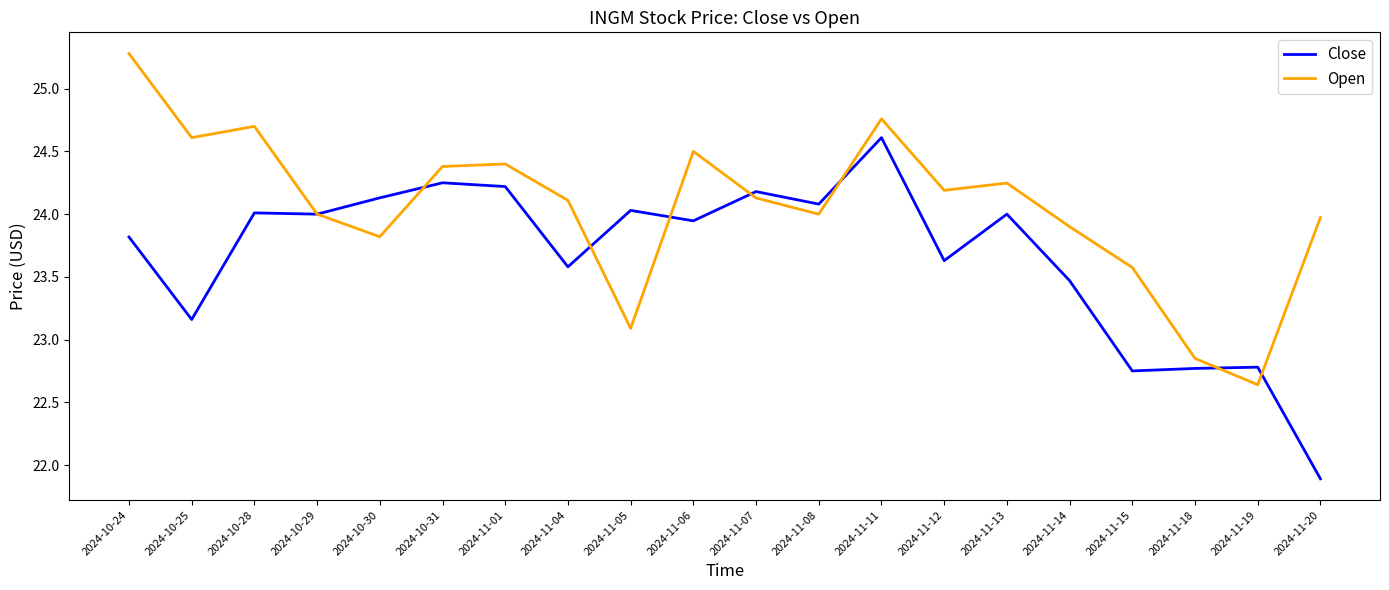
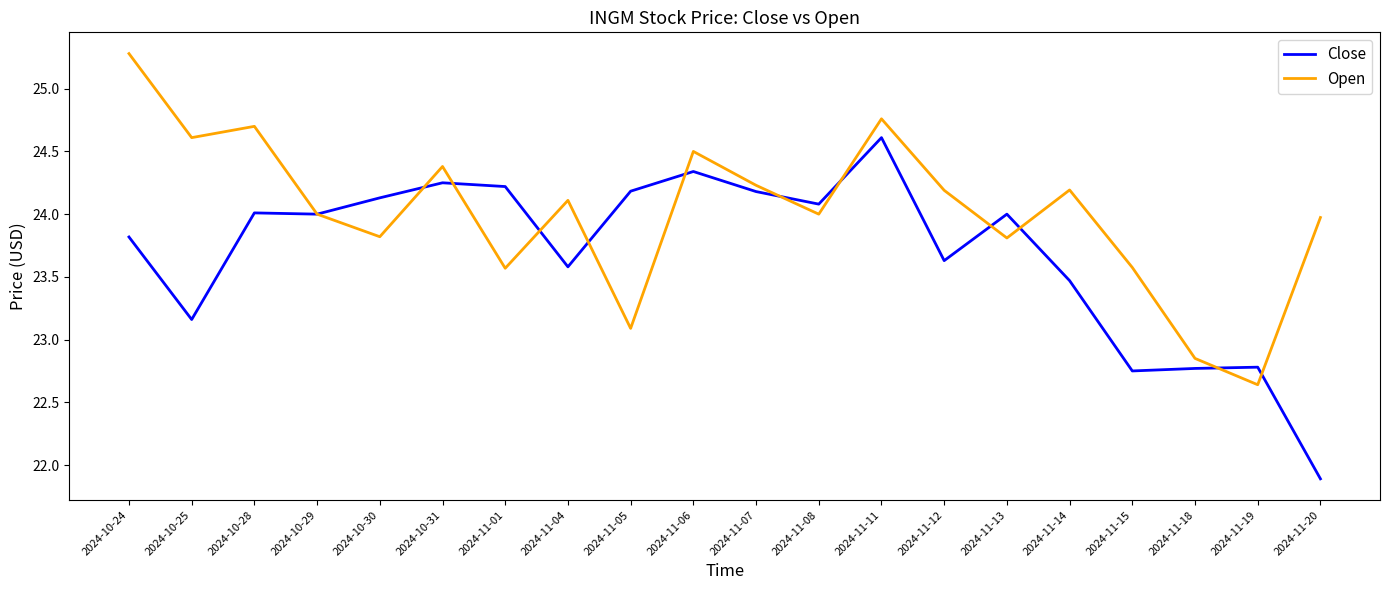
  {
    "Close": {
      "2024-10-24": 23.82,
      "2024-10-25": 23.16,
      "2024-10-28": 24.01,
      "2024-10-30": 24.13,
      "2024-10-31": 24.25,
      "2024-11-01": 24.22,
      "2024-11-04": 23.58,
-     "2024-11-05": 24.03,
-     "2024-11-06": 23.95,
+     "2024-11-05": 24.18,
+     "2024-11-06": 24.34,
      "2024-11-07": 24.18,
      "2024-11-08": 24.08,
      "2024-11-11": 24.61,
      "2024-11-12": 23.63,
      "2024-11-13": 24.00,
      "2024-11-14": 23.47,
      "2024-11-15": 22.75,
      "2024-11-18": 22.77,
      "2024-11-19": 22.78,
      "2024-11-20": 21.89
    },
    "Open": {
      "2024-10-24": 25.28,
      "2024-10-25": 24.61,
      "2024-10-28": 24.70,
      "2024-10-30": 23.82,
      "2024-10-31": 24.38,
-     "2024-11-01": 24.40,
+     "2024-11-01": 23.57,
      "2024-11-04": 24.11,
      "2024-11-05": 23.09,
      "2024-11-06": 24.50,
-     "2024-11-07": 24.13,
+     "2024-11-07": 24.23,
      "2024-11-08": 24.00,
      "2024-11-11": 24.76,
      "2024-11-12": 24.19,
-     "2024-11-13": 24.25,
-     "2024-11-14": 23.90,
+     "2024-11-13": 23.81,
+     "2024-11-14": 24.19,
      "2024-11-15": 23.57,
      "2024-11-18": 22.85,
      "2024-11-19": 22.64,
      "2024-11-20": 23.97
    }
  }
